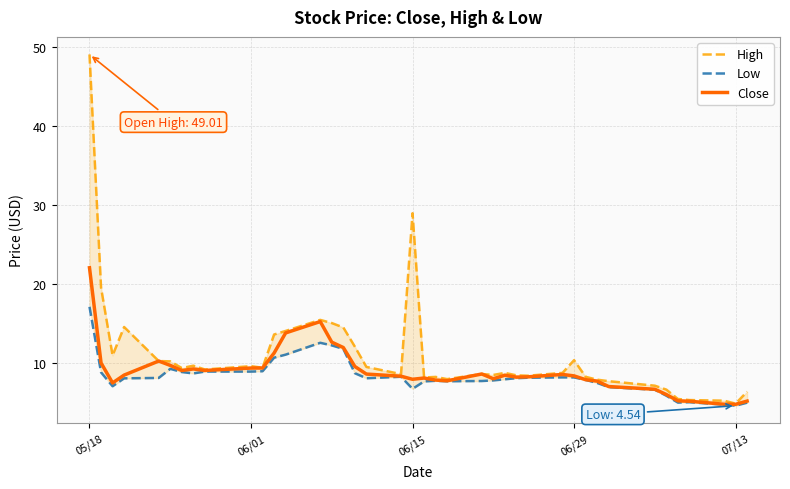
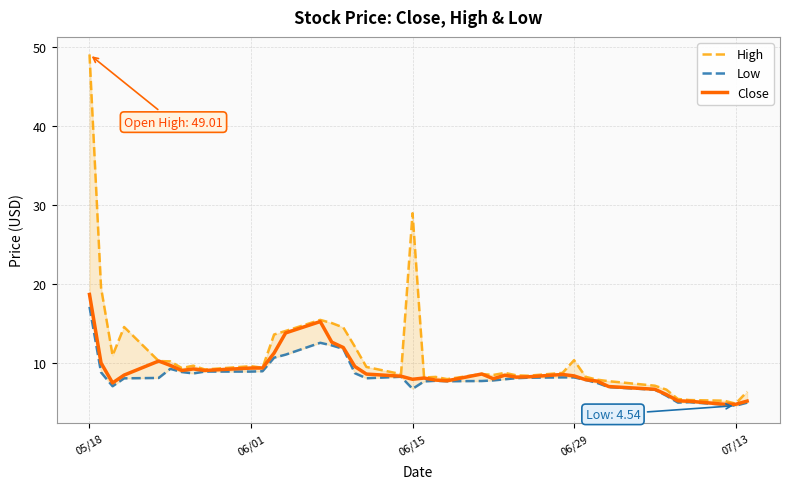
  {
    "High": {
      "06/15": 29,
      "06/29": 10
    },
    "Low": {
      "05/18": 17,
      "06/01": 9,
      "06/15": 7
    },
    "Close": {
-     "05/18": 22,
+     "05/18": 19,
      "06/15": 8
    }
  }
